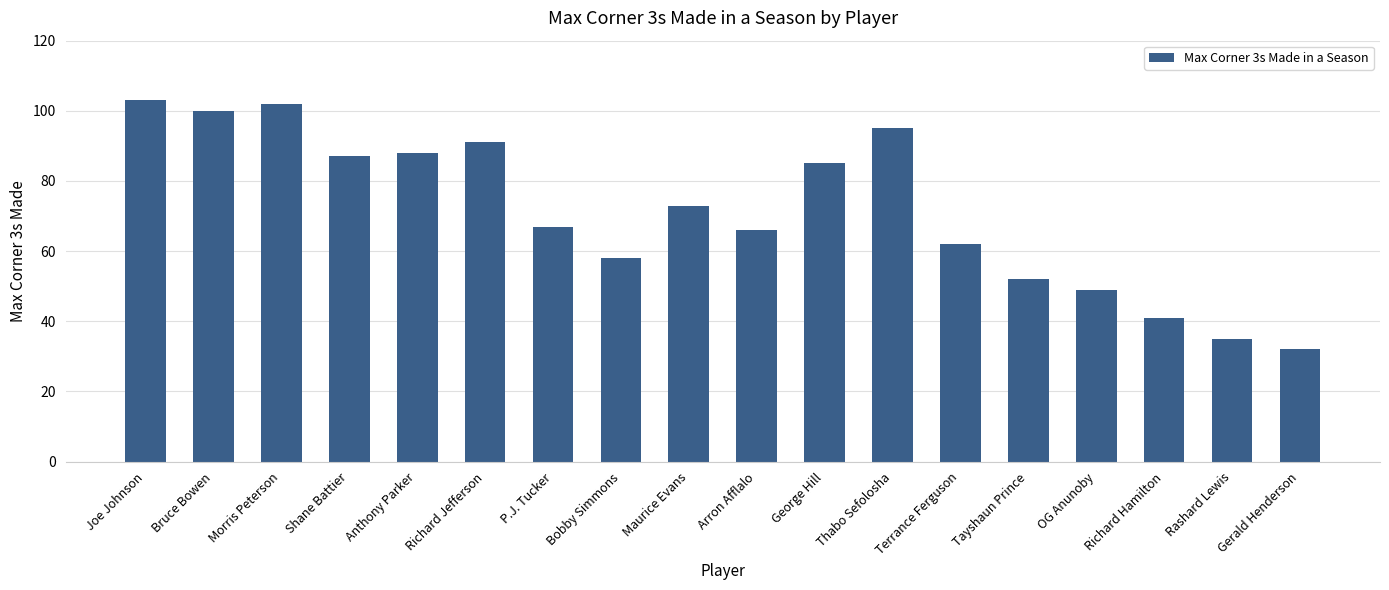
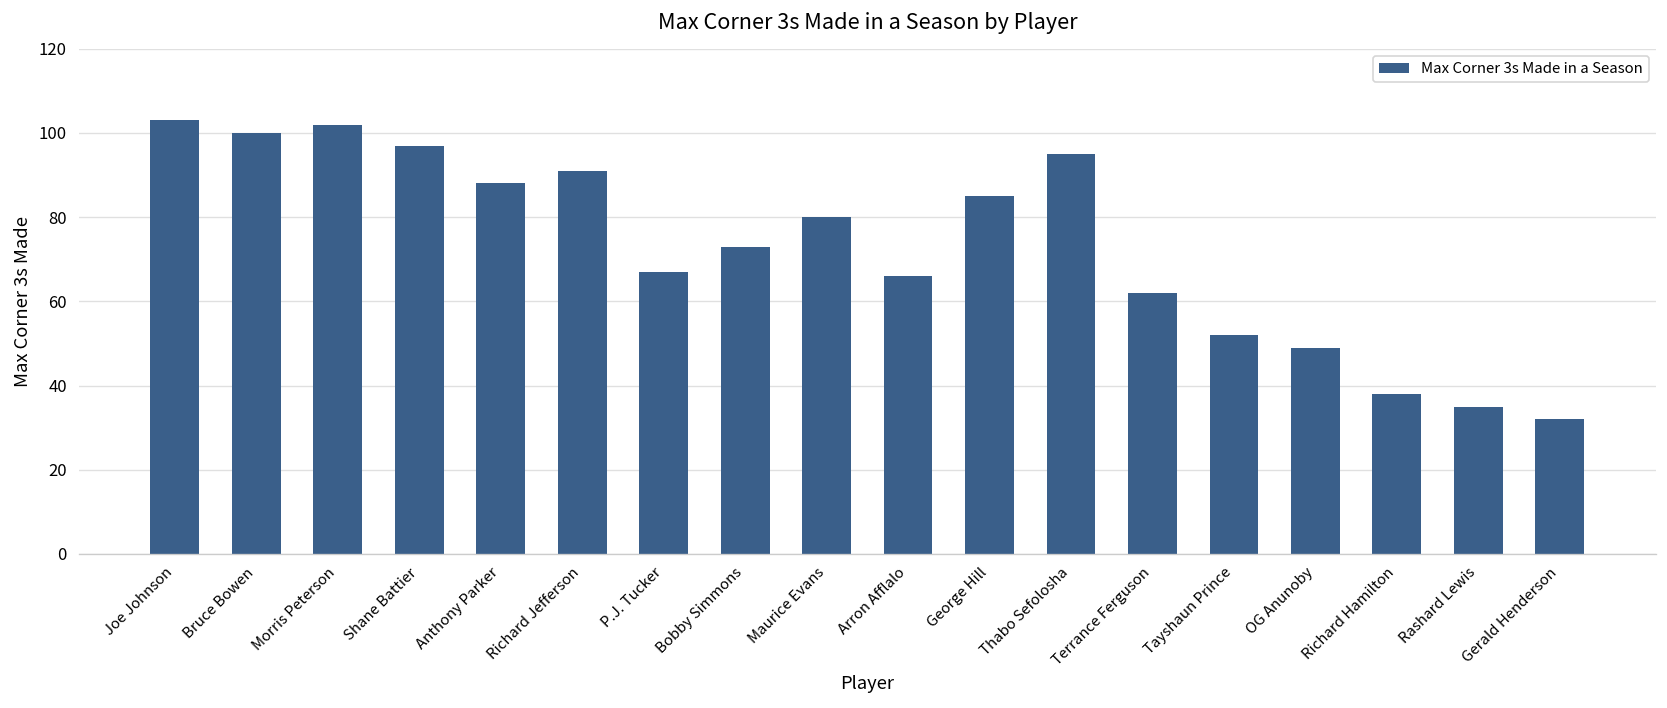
  {
    "Joe Johnson": 103,
    "Bruce Bowen": 100,
    "Morris Peterson": 102,
-   "Shane Battier": 87,
+   "Shane Battier": 97,
    "Anthony Parker": 88,
    "Richard Jefferson": 91,
    "P.J. Tucker": 67,
-   "Bobby Simmons": 58,
-   "Maurice Evans": 73,
+   "Bobby Simmons": 73,
+   "Maurice Evans": 80,
    "Arron Afflalo": 66,
    "George Hill": 85,
    "Thabo Sefolosha": 95,
    "Terrance Ferguson": 62,
    "Tayshaun Prince": 52,
    "OG Anunoby": 49,
-   "Richard Hamilton": 41,
+   "Richard Hamilton": 38,
    "Rashard Lewis": 35,
    "Gerald Henderson": 32
  }
